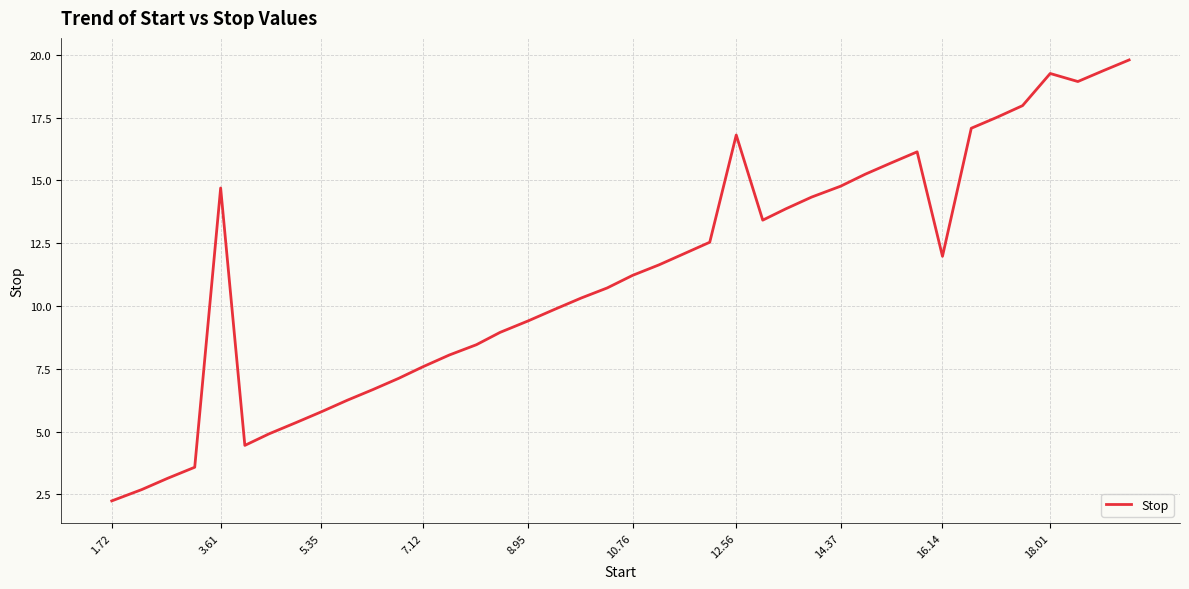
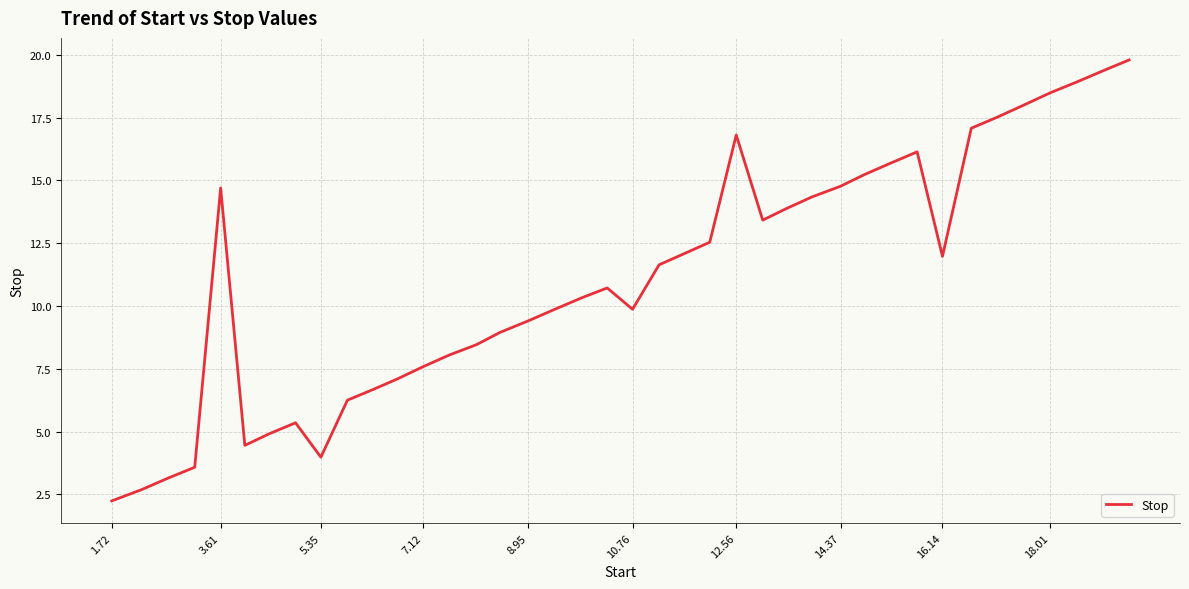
  {
    "1.72": 2.2,
    "3.61": 14.7,
-   "5.35": 5.8,
+   "5.35": 4.0,
    "7.12": 7.6,
    "8.95": 9.4,
-   "10.76": 11.2,
+   "10.76": 9.9,
    "12.56": 16.8,
    "14.37": 14.8,
    "16.14": 12.0,
-   "18.01": 19.3
+   "18.01": 18.5
  }
